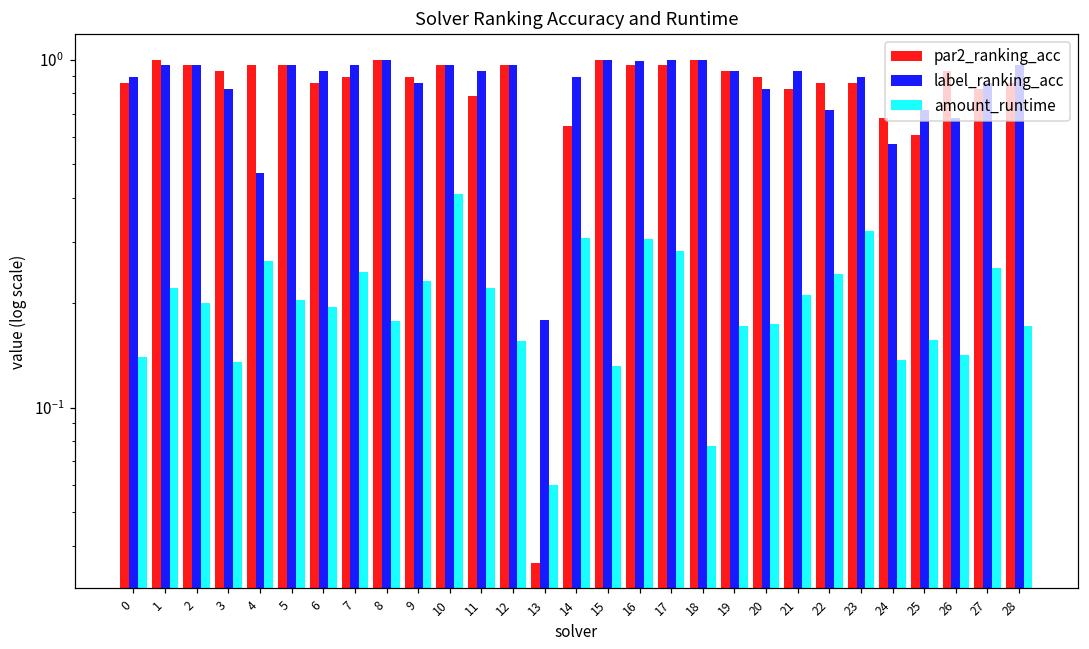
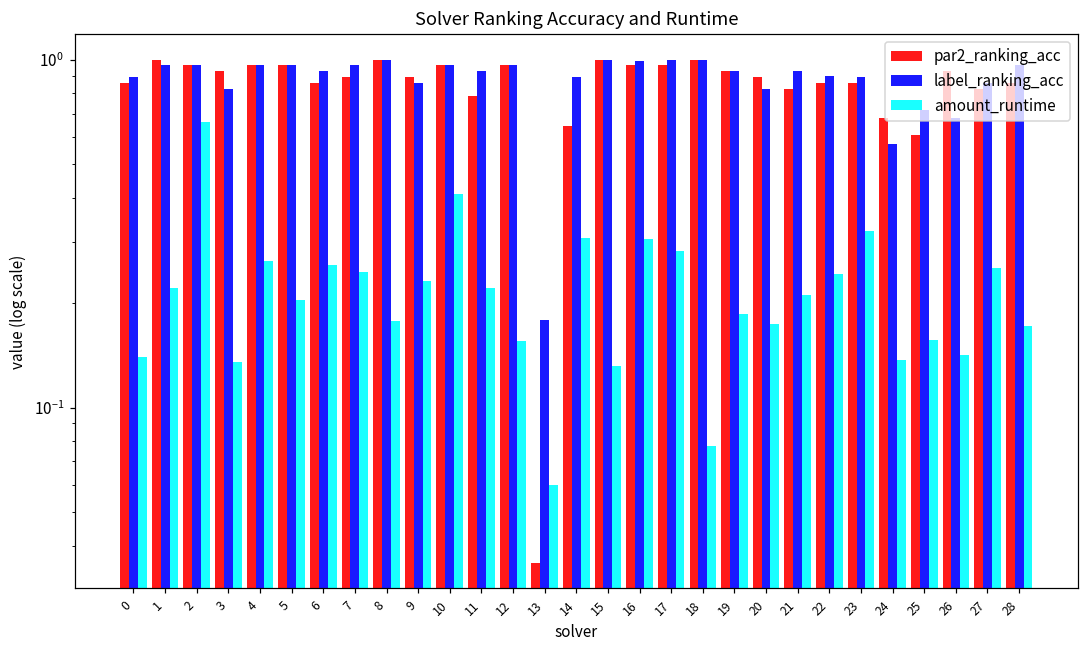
  {
    "par2_ranking_acc": {
      "0": 0.86,
      "1": 1.00,
      "2": 0.96,
      "3": 0.93,
      "4": 0.96,
      "5": 0.96,
      "6": 0.86,
      "7": 0.89,
      "8": 1.00,
      "9": 0.89,
      "10": 0.96,
      "11": 0.79,
      "12": 0.96,
      "13": 0.036,
      "14": 0.64,
      "15": 1.00,
      "16": 0.96,
      "17": 0.96,
      "18": 1.00,
      "19": 0.93,
      "20": 0.89,
      "21": 0.82,
      "22": 0.86,
      "23": 0.86,
      "24": 0.68,
      "25": 0.61
    },
    "label_ranking_acc": {
      "0": 0.89,
      "1": 0.96,
      "2": 0.96,
      "3": 0.82,
-     "4": 0.47,
+     "4": 0.96,
      "5": 0.96,
      "6": 0.93,
      "7": 0.96,
      "8": 1.00,
      "9": 0.86,
      "10": 0.96,
      "11": 0.93,
      "12": 0.96,
      "13": 0.18,
      "14": 0.89,
      "15": 1.00,
      "16": 0.99,
      "17": 1.00,
      "18": 1.00,
      "19": 0.93,
      "20": 0.82,
      "21": 0.93,
-     "22": 0.71,
+     "22": 0.90,
      "23": 0.89,
      "24": 0.57,
      "26": 0.68
    },
    "amount_runtime": {
      "0": 0.14,
      "1": 0.22,
-     "2": 0.20,
+     "2": 0.66,
      "3": 0.135,
      "4": 0.26,
      "5": 0.20,
-     "6": 0.19,
+     "6": 0.26,
      "7": 0.25,
      "8": 0.18,
      "9": 0.23,
      "10": 0.41,
      "11": 0.22,
      "12": 0.16,
      "13": 0.06,
      "14": 0.31,
      "15": 0.13,
      "16": 0.30,
      "17": 0.28,
      "18": 0.078,
-     "19": 0.17,
+     "19": 0.19,
      "20": 0.17,
      "21": 0.21,
      "22": 0.24,
      "23": 0.32,
      "24": 0.137,
      "25": 0.16,
      "26": 0.14,
      "27": 0.25,
      "28": 0.17
    }
  }
